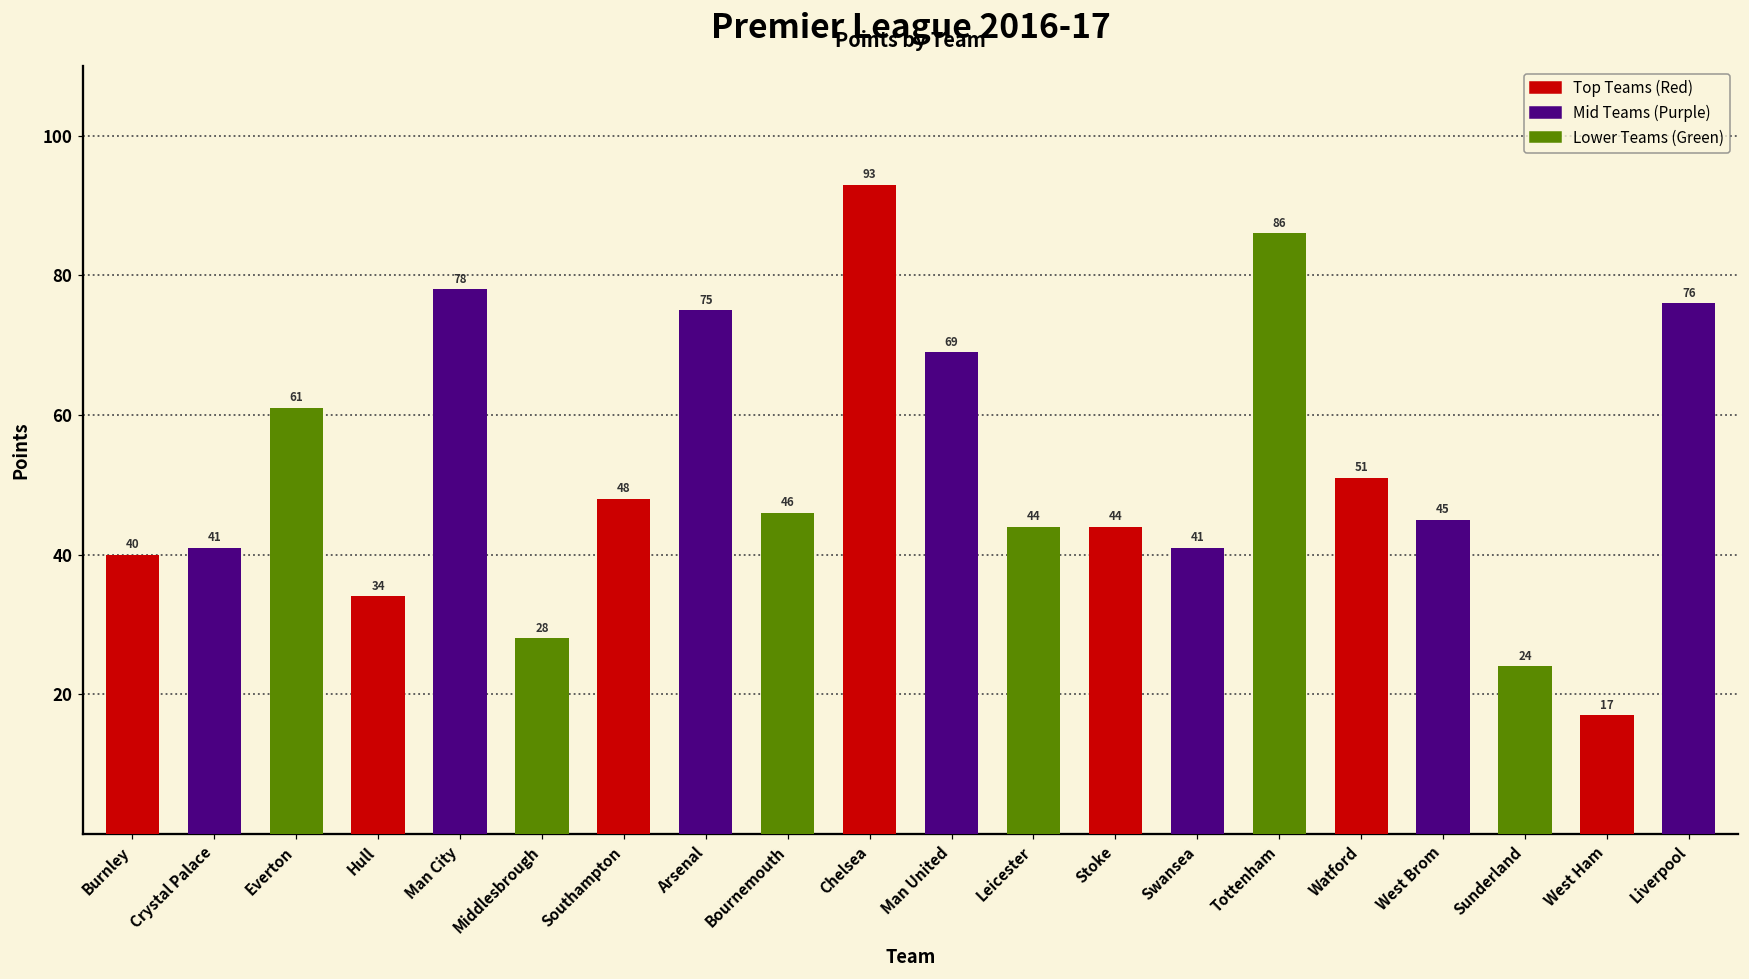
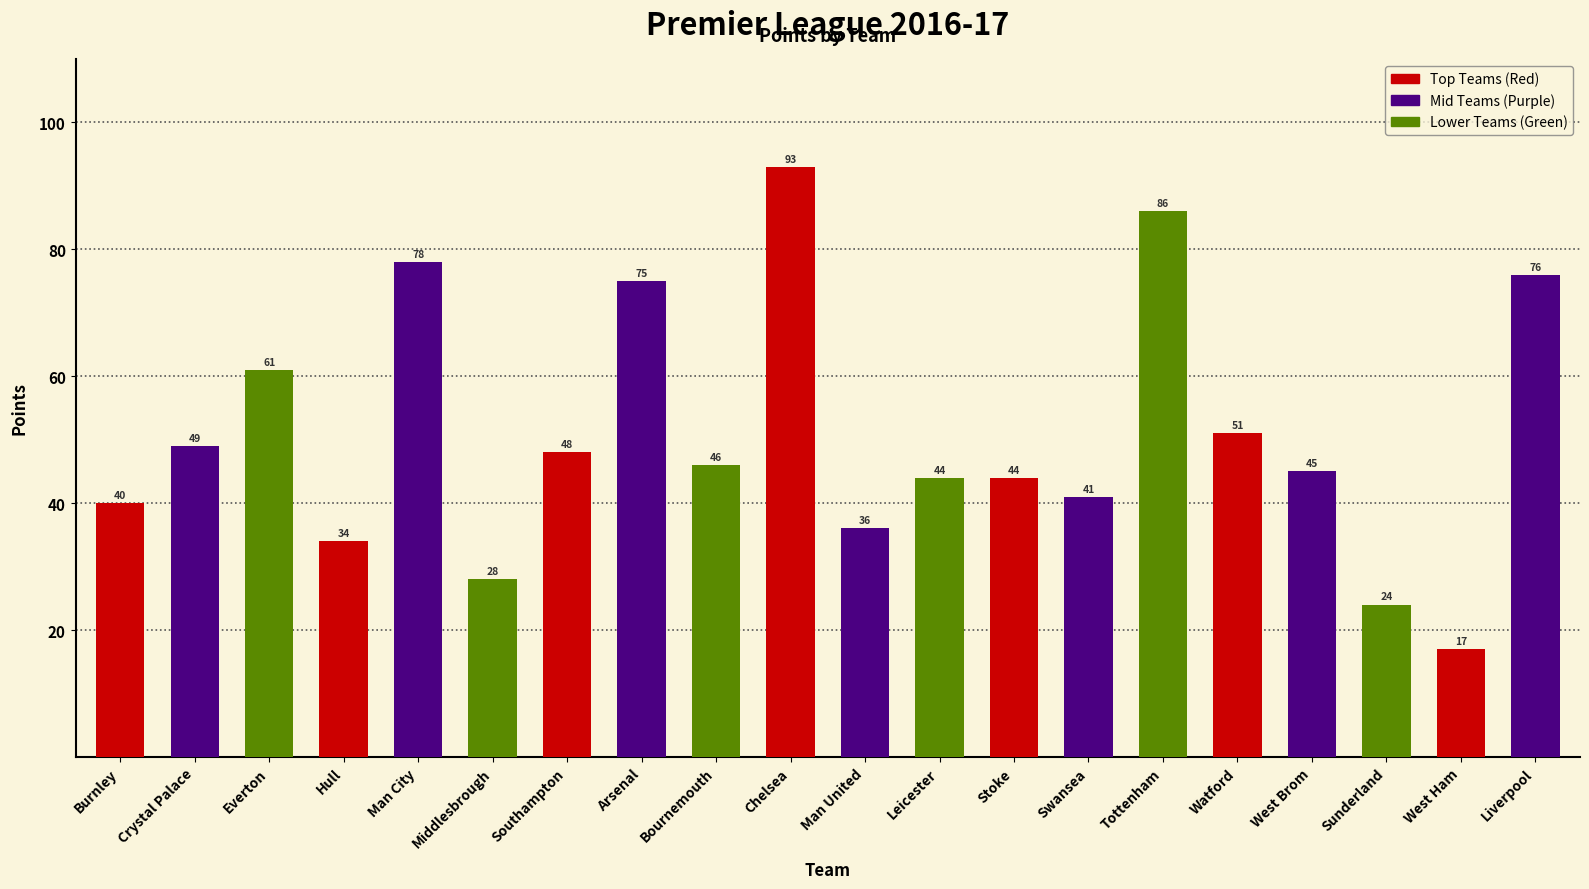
  {
    "Burnley": 40,
-   "Crystal Palace": 41,
+   "Crystal Palace": 49,
    "Everton": 61,
    "Hull": 34,
    "Man City": 78,
    "Middlesbrough": 28,
    "Southampton": 48,
    "Arsenal": 75,
    "Bournemouth": 46,
    "Chelsea": 93,
-   "Man United": 69,
+   "Man United": 36,
    "Leicester": 44,
    "Stoke": 44,
    "Swansea": 41,
    "Tottenham": 86,
    "Watford": 51,
    "West Brom": 45,
    "Sunderland": 24,
    "West Ham": 17,
    "Liverpool": 76
  }
